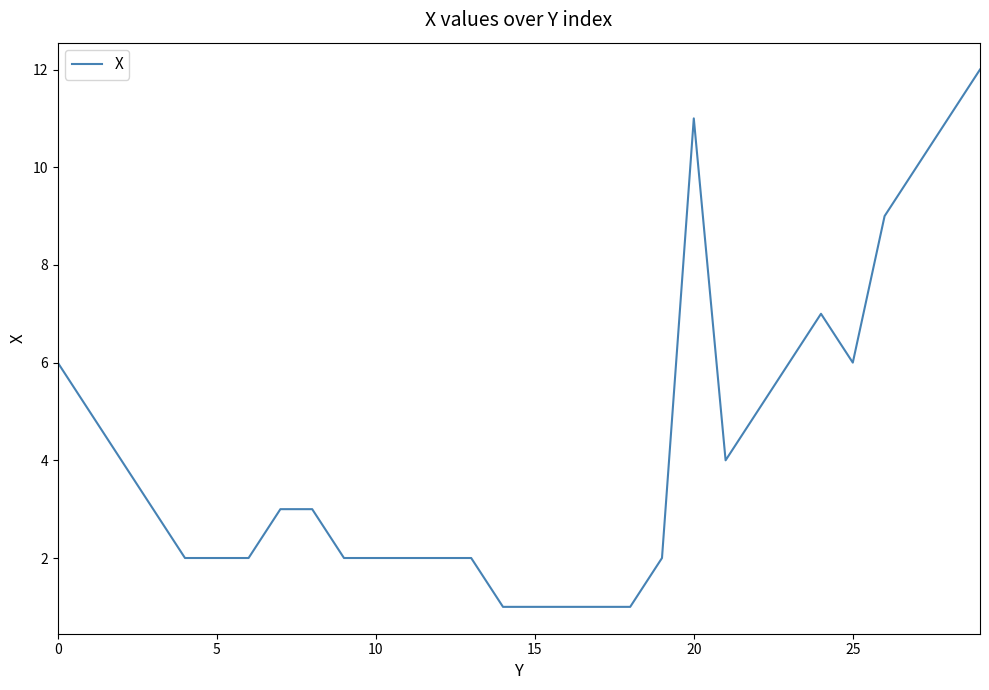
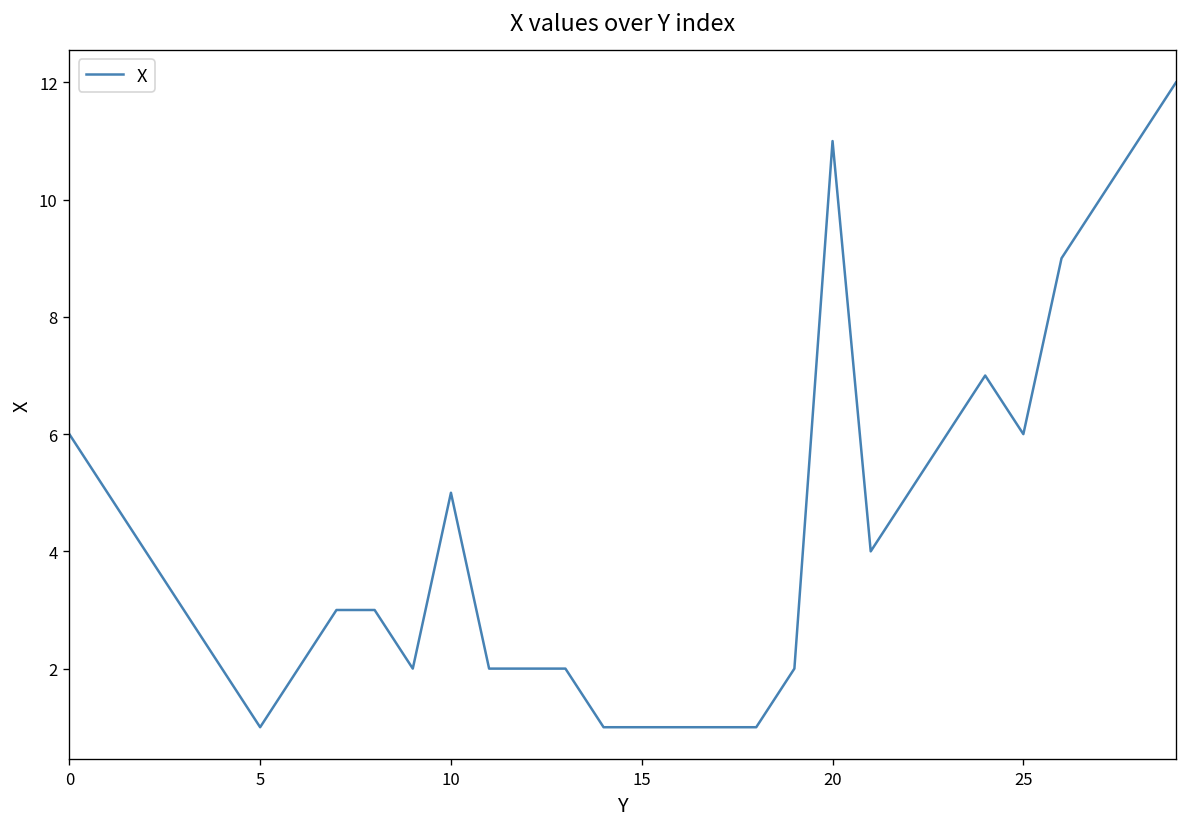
  {
    "0": 6,
-   "5": 2,
-   "10": 2,
+   "5": 1,
+   "10": 5,
    "15": 1,
    "20": 11,
    "25": 6
  }
